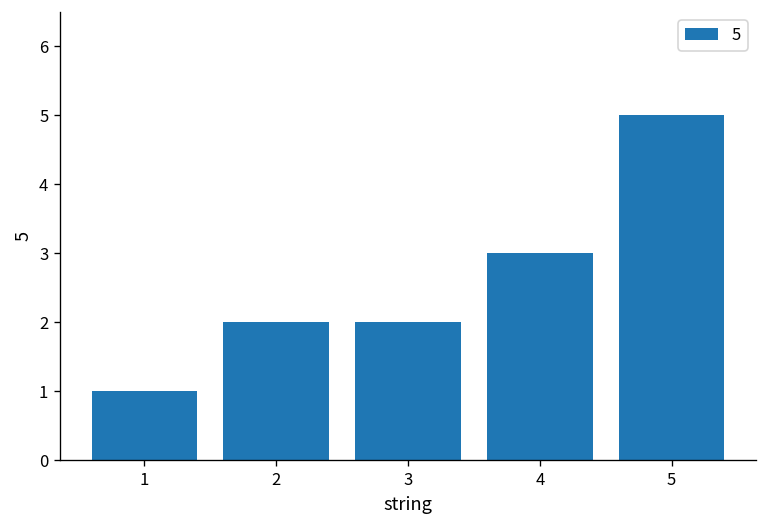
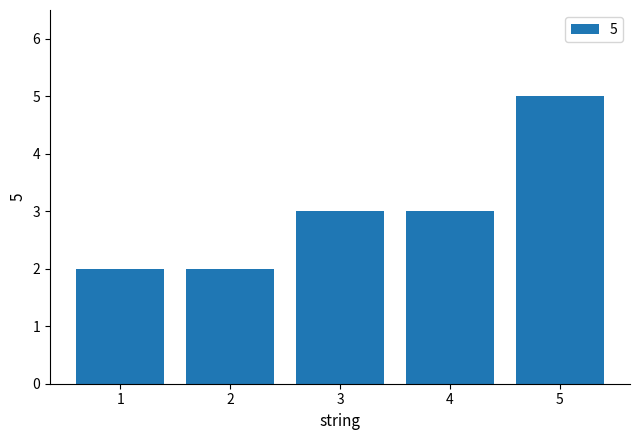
  {
-   "1": 1,
+   "1": 2,
    "2": 2,
-   "3": 2,
+   "3": 3,
    "4": 3,
    "5": 5
  }
